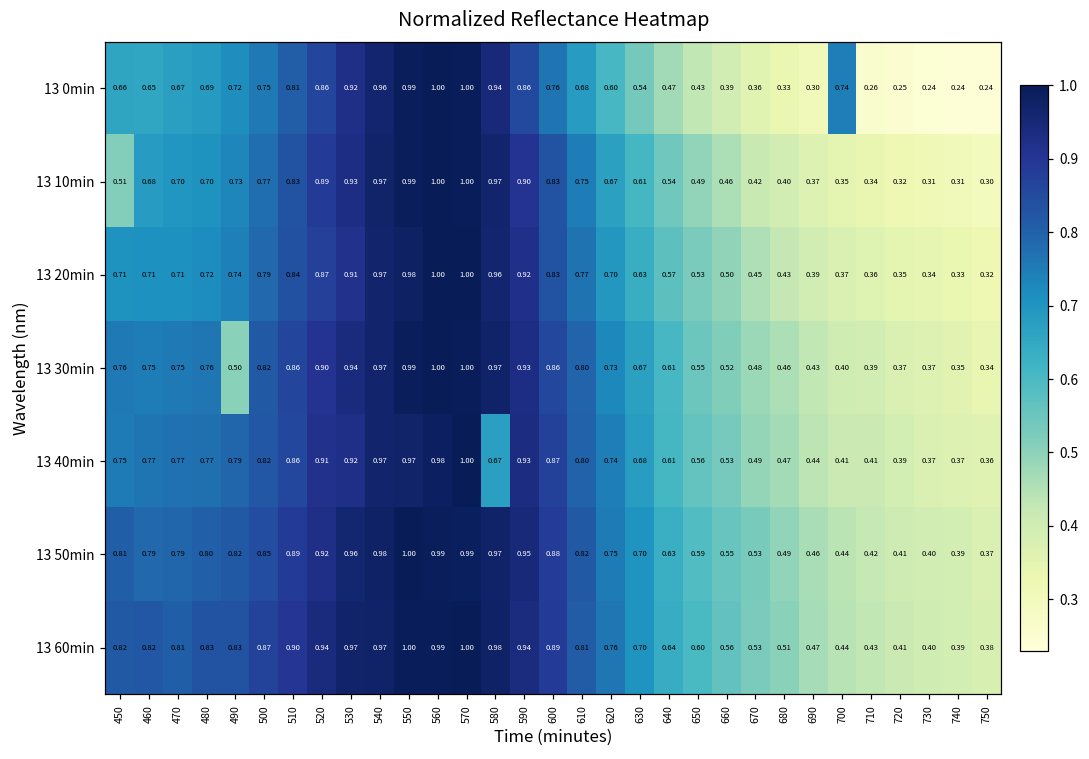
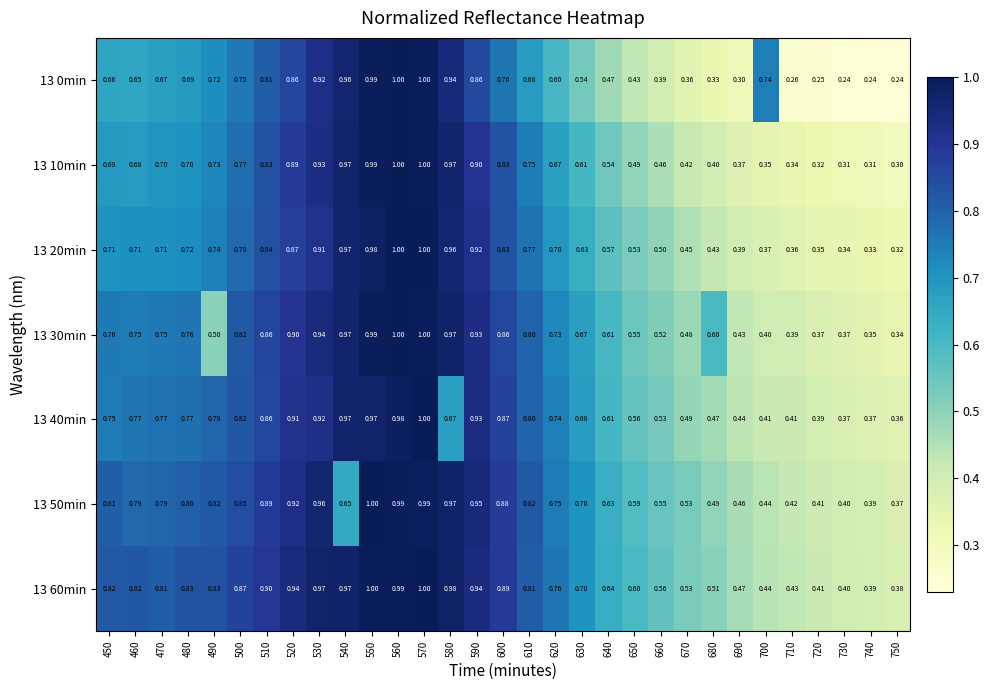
  {
    "13 10min": {
-     "450": 0.51,
+     "450": 0.69,
      "460": 0.68,
      "470": 0.70,
      "480": 0.70,
      "490": 0.73,
      "500": 0.77,
      "510": 0.83,
      "520": 0.89,
      "530": 0.93,
      "540": 0.97,
      "550": 0.99,
      "560": 1.00,
      "570": 1.00,
      "580": 0.97,
      "590": 0.90,
      "600": 0.83,
      "610": 0.75,
      "620": 0.67,
      "630": 0.61,
      "640": 0.54,
      "650": 0.49,
      "660": 0.46,
      "670": 0.42,
      "680": 0.40,
      "690": 0.37,
      "700": 0.35,
      "710": 0.34,
      "720": 0.32,
      "730": 0.31,
      "740": 0.31,
      "750": 0.30
    },
    "13 30min": {
      "450": 0.76,
      "460": 0.75,
      "470": 0.75,
      "480": 0.76,
      "490": 0.50,
      "500": 0.82,
      "510": 0.86,
      "520": 0.90,
      "530": 0.94,
      "540": 0.97,
      "550": 0.99,
      "560": 1.00,
      "570": 1.00,
      "580": 0.97,
      "590": 0.93,
      "600": 0.86,
      "610": 0.80,
      "620": 0.73,
      "630": 0.67,
      "640": 0.61,
      "650": 0.55,
      "660": 0.52,
      "670": 0.48,
-     "680": 0.46,
+     "680": 0.60,
      "690": 0.43,
      "700": 0.40,
      "710": 0.39,
      "720": 0.37,
      "730": 0.37,
      "740": 0.35,
      "750": 0.34
    },
    "13 50min": {
      "450": 0.81,
      "460": 0.79,
      "470": 0.79,
      "480": 0.80,
      "490": 0.82,
      "500": 0.85,
      "510": 0.89,
      "520": 0.92,
      "530": 0.96,
-     "540": 0.98,
+     "540": 0.65,
      "550": 1.00,
      "560": 0.99,
      "570": 0.99,
      "580": 0.97,
      "590": 0.95,
      "600": 0.88,
      "610": 0.82,
      "620": 0.75,
      "630": 0.70,
      "640": 0.63,
      "650": 0.59,
      "660": 0.55,
      "670": 0.53,
      "680": 0.49,
      "690": 0.46,
      "700": 0.44,
      "710": 0.42,
      "720": 0.41,
      "730": 0.40,
      "740": 0.39,
      "750": 0.37
    }
  }
